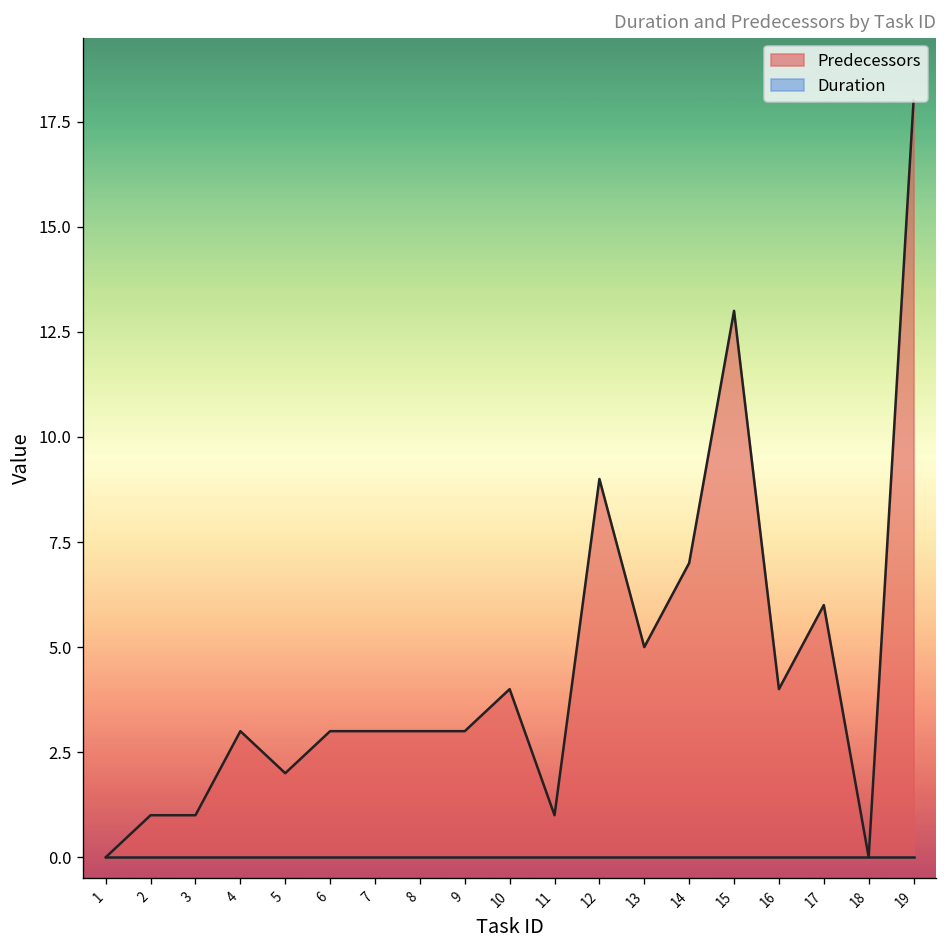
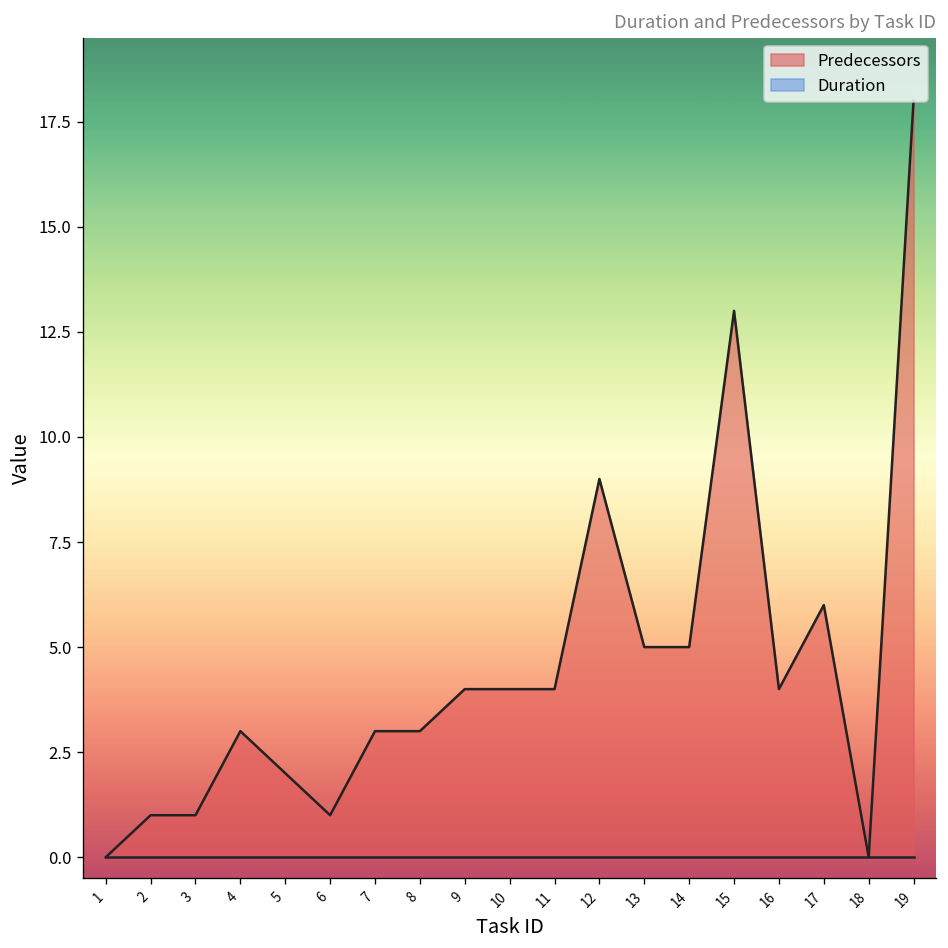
  {
    "Predecessors": {
      "2": 1,
      "3": 1,
      "4": 3,
      "5": 2,
-     "6": 3,
+     "6": 1,
      "7": 3,
      "8": 3,
-     "9": 3,
+     "9": 4,
      "10": 4,
-     "11": 1,
+     "11": 4,
      "12": 9,
      "13": 5,
-     "14": 7,
+     "14": 5,
      "15": 13,
      "16": 4,
      "17": 6
    },
    "Duration": {
      "2": 0,
      "3": 0,
      "4": 0,
      "5": 0,
      "6": 0,
      "7": 0,
      "8": 0,
      "9": 0,
      "10": 0,
      "11": 0,
      "12": 0,
      "13": 0,
      "14": 0,
      "15": 0,
      "16": 0,
      "17": 0,
      "19": 0
    }
  }
